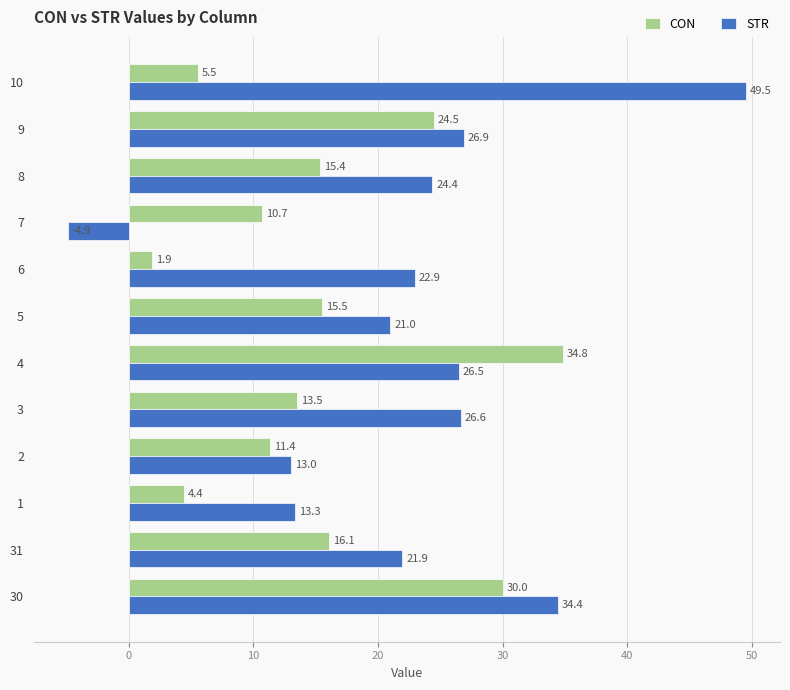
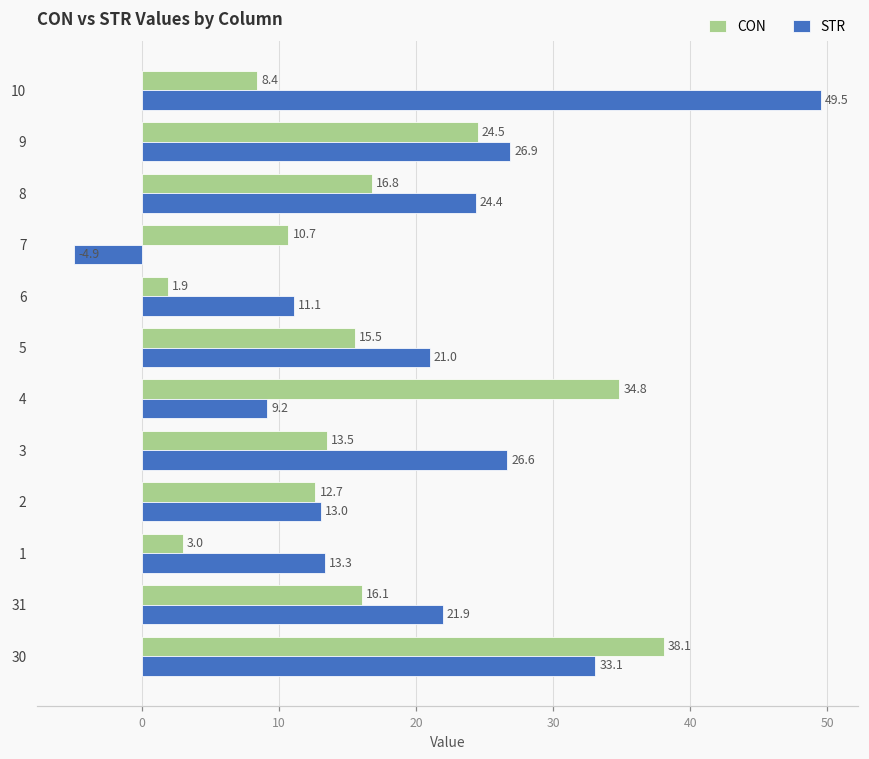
  {
    "CON": {
-     "10": 5.5,
+     "10": 8.4,
      "9": 24.5,
-     "8": 15.4,
+     "8": 16.8,
      "7": 10.7,
      "6": 1.9,
      "5": 15.5,
      "4": 34.8,
      "3": 13.5,
-     "2": 11.4,
-     "1": 4.4,
+     "2": 12.7,
+     "1": 3.0,
      "31": 16.1,
-     "30": 30.0
+     "30": 38.1
    },
    "STR": {
      "10": 49.5,
      "9": 26.9,
      "8": 24.4,
      "7": -4.9,
-     "6": 22.9,
+     "6": 11.1,
      "5": 21.0,
-     "4": 26.5,
+     "4": 9.2,
      "3": 26.6,
      "2": 13.0,
      "1": 13.3,
      "31": 21.9,
-     "30": 34.4
+     "30": 33.1
    }
  }
